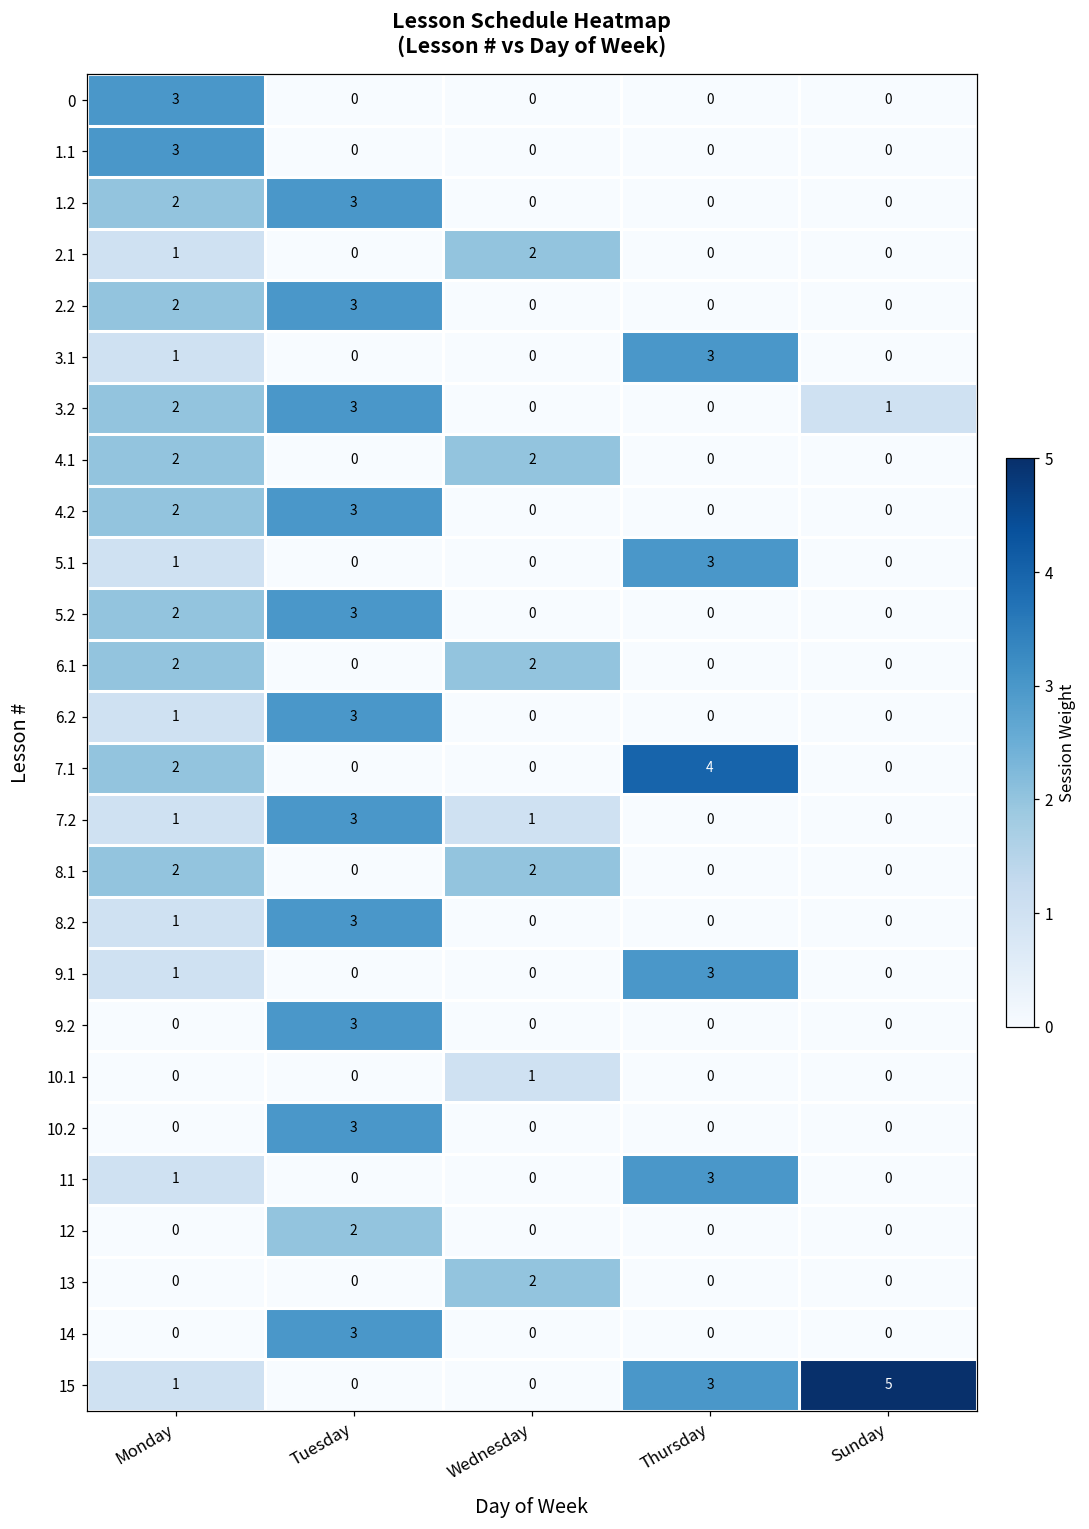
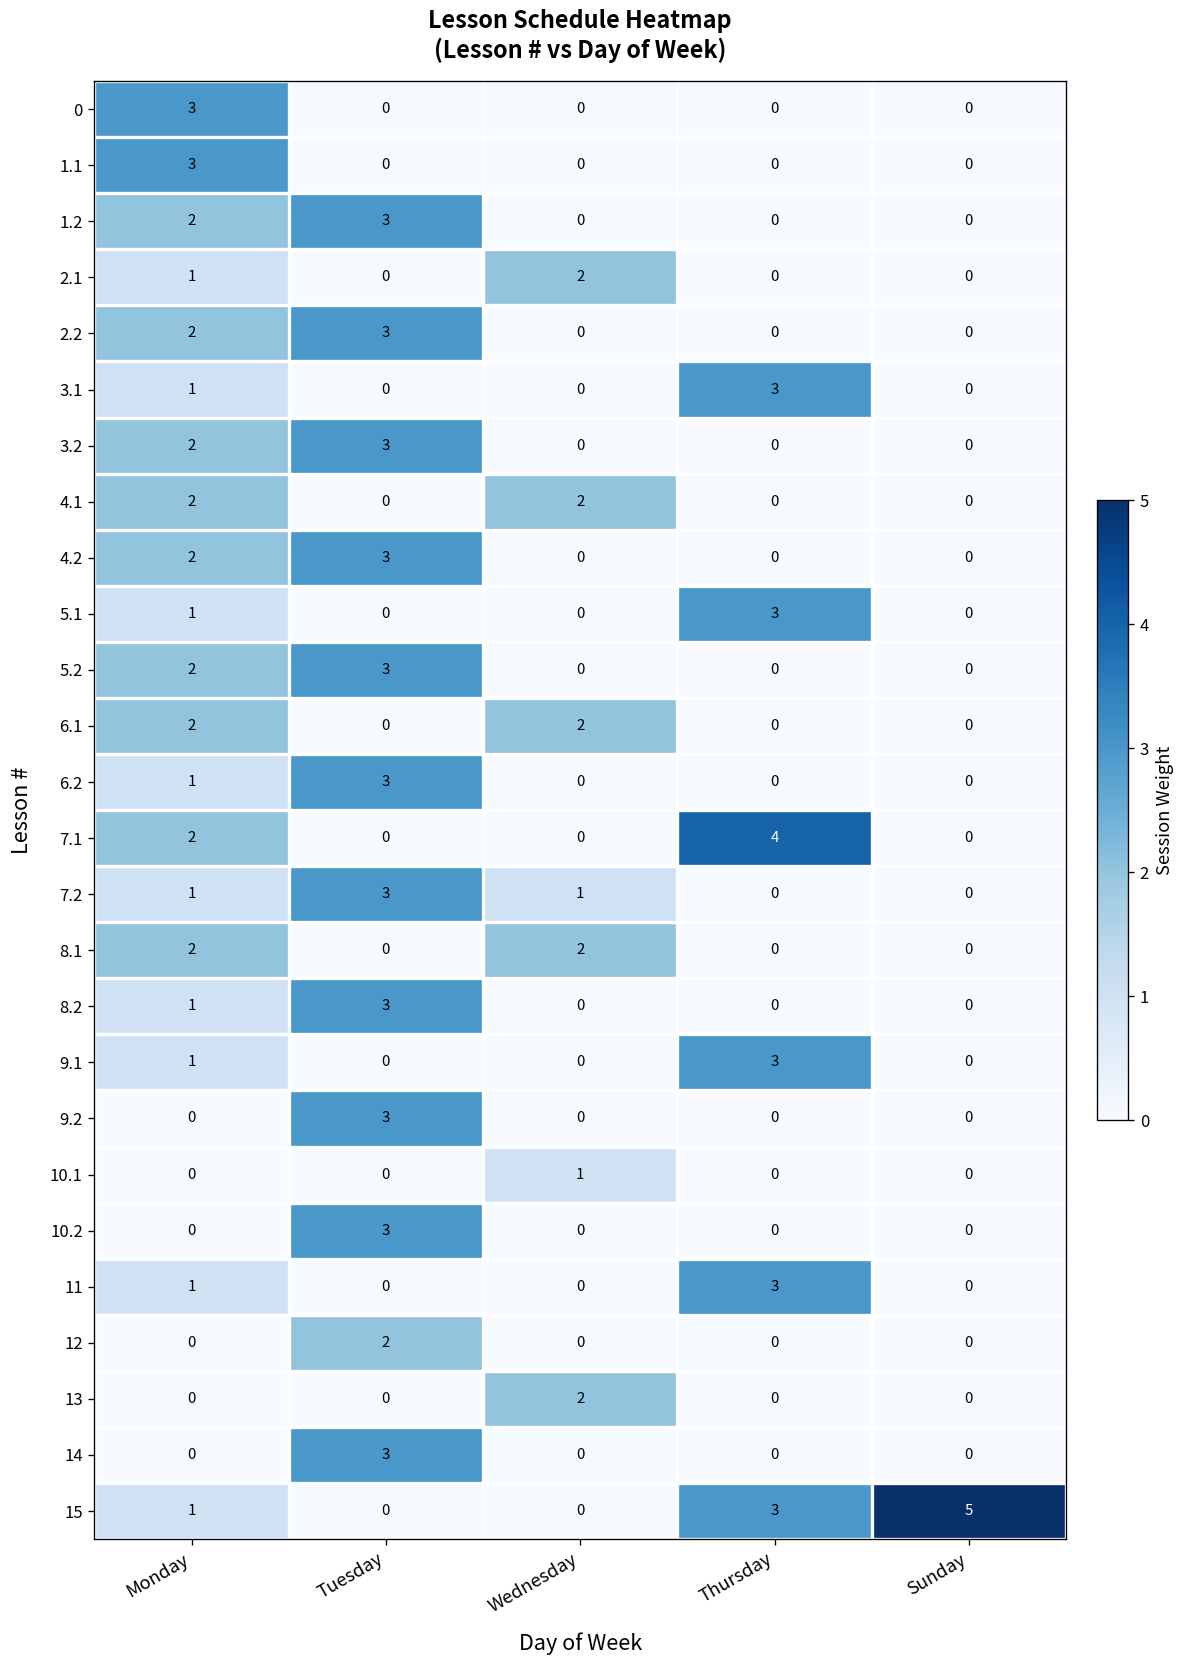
  {
    "0": {
      "Monday": 3,
      "Tuesday": 0,
      "Wednesday": 0,
      "Thursday": 0,
      "Sunday": 0
    },
    "1.1": {
      "Monday": 3,
      "Tuesday": 0,
      "Wednesday": 0,
      "Thursday": 0,
      "Sunday": 0
    },
    "1.2": {
      "Monday": 2,
      "Tuesday": 3,
      "Wednesday": 0,
      "Thursday": 0,
      "Sunday": 0
    },
    "2.1": {
      "Monday": 1,
      "Tuesday": 0,
      "Wednesday": 2,
      "Thursday": 0,
      "Sunday": 0
    },
    "2.2": {
      "Monday": 2,
      "Tuesday": 3,
      "Wednesday": 0,
      "Thursday": 0,
      "Sunday": 0
    },
    "3.1": {
      "Monday": 1,
      "Tuesday": 0,
      "Wednesday": 0,
      "Thursday": 3,
      "Sunday": 0
    },
    "3.2": {
      "Monday": 2,
      "Tuesday": 3,
      "Wednesday": 0,
      "Thursday": 0,
-     "Sunday": 1
+     "Sunday": 0
    },
    "4.1": {
      "Monday": 2,
      "Tuesday": 0,
      "Wednesday": 2,
      "Thursday": 0,
      "Sunday": 0
    },
    "4.2": {
      "Monday": 2,
      "Tuesday": 3,
      "Wednesday": 0,
      "Thursday": 0,
      "Sunday": 0
    },
    "5.1": {
      "Monday": 1,
      "Tuesday": 0,
      "Wednesday": 0,
      "Thursday": 3,
      "Sunday": 0
    },
    "5.2": {
      "Monday": 2,
      "Tuesday": 3,
      "Wednesday": 0,
      "Thursday": 0,
      "Sunday": 0
    },
    "6.1": {
      "Monday": 2,
      "Tuesday": 0,
      "Wednesday": 2,
      "Thursday": 0,
      "Sunday": 0
    },
    "6.2": {
      "Monday": 1,
      "Tuesday": 3,
      "Wednesday": 0,
      "Thursday": 0,
      "Sunday": 0
    },
    "7.1": {
      "Monday": 2,
      "Tuesday": 0,
      "Wednesday": 0,
      "Thursday": 4,
      "Sunday": 0
    },
    "7.2": {
      "Monday": 1,
      "Tuesday": 3,
      "Wednesday": 1,
      "Thursday": 0,
      "Sunday": 0
    },
    "8.1": {
      "Monday": 2,
      "Tuesday": 0,
      "Wednesday": 2,
      "Thursday": 0,
      "Sunday": 0
    },
    "8.2": {
      "Monday": 1,
      "Tuesday": 3,
      "Wednesday": 0,
      "Thursday": 0,
      "Sunday": 0
    },
    "9.1": {
      "Monday": 1,
      "Tuesday": 0,
      "Wednesday": 0,
      "Thursday": 3,
      "Sunday": 0
    },
    "9.2": {
      "Monday": 0,
      "Tuesday": 3,
      "Wednesday": 0,
      "Thursday": 0,
      "Sunday": 0
    },
    "10.1": {
      "Monday": 0,
      "Tuesday": 0,
      "Wednesday": 1,
      "Thursday": 0,
      "Sunday": 0
    },
    "10.2": {
      "Monday": 0,
      "Tuesday": 3,
      "Wednesday": 0,
      "Thursday": 0,
      "Sunday": 0
    },
    "11": {
      "Monday": 1,
      "Tuesday": 0,
      "Wednesday": 0,
      "Thursday": 3,
      "Sunday": 0
    },
    "12": {
      "Monday": 0,
      "Tuesday": 2,
      "Wednesday": 0,
      "Thursday": 0,
      "Sunday": 0
    },
    "13": {
      "Monday": 0,
      "Tuesday": 0,
      "Wednesday": 2,
      "Thursday": 0,
      "Sunday": 0
    },
    "14": {
      "Monday": 0,
      "Tuesday": 3,
      "Wednesday": 0,
      "Thursday": 0,
      "Sunday": 0
    },
    "15": {
      "Monday": 1,
      "Tuesday": 0,
      "Wednesday": 0,
      "Thursday": 3,
      "Sunday": 5
    }
  }
